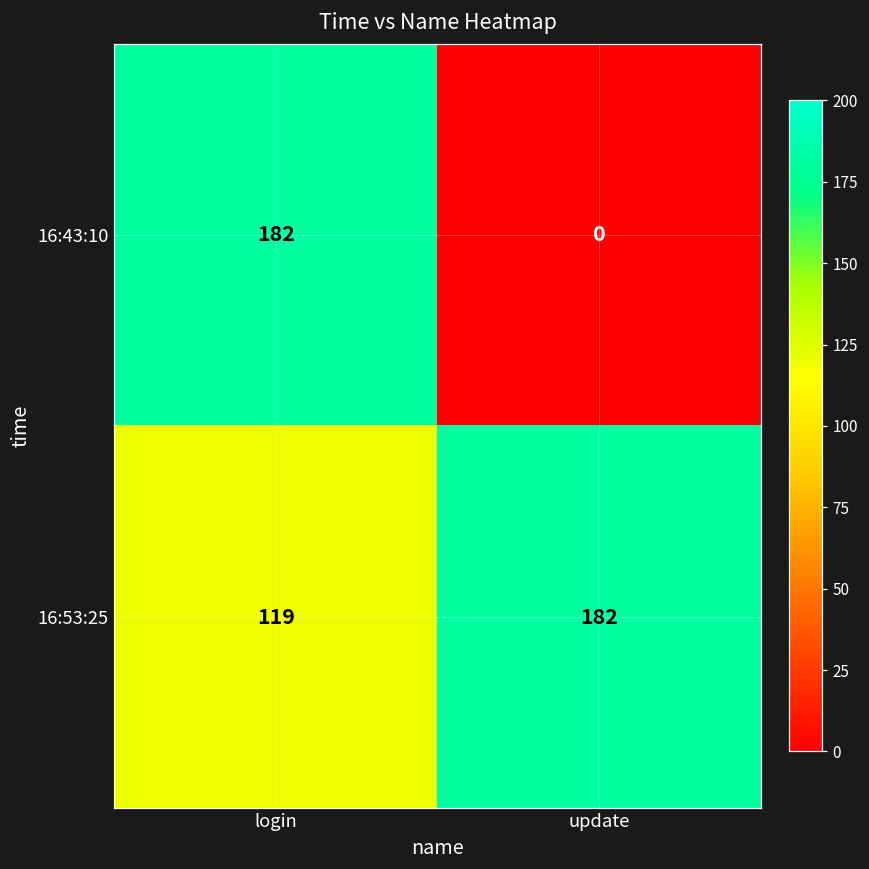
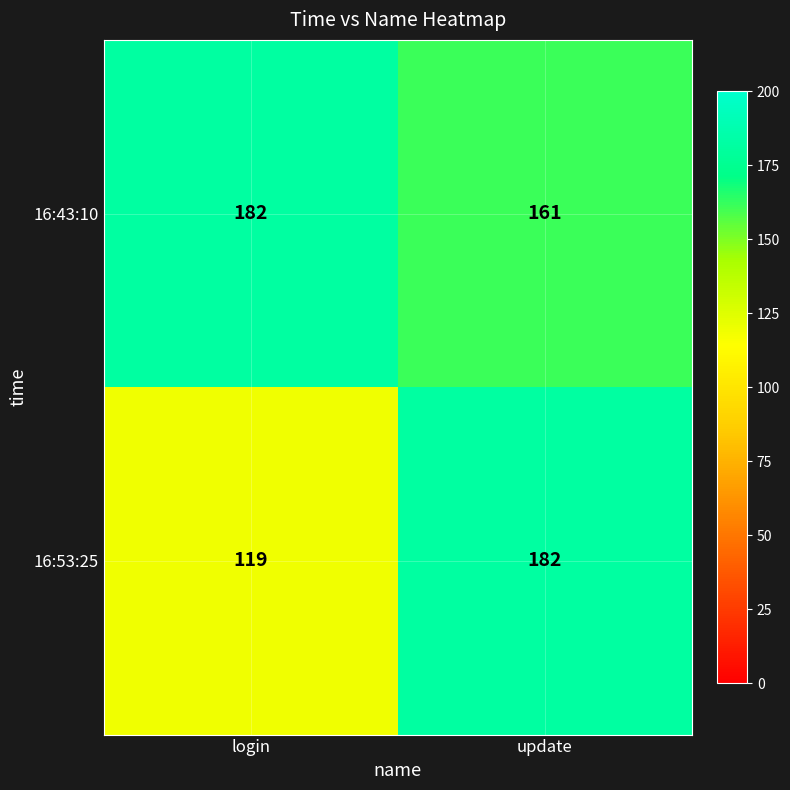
  {
    "16:43:10": {
      "login": 182,
-     "update": 0
+     "update": 161
    },
    "16:53:25": {
      "login": 119,
      "update": 182
    }
  }
